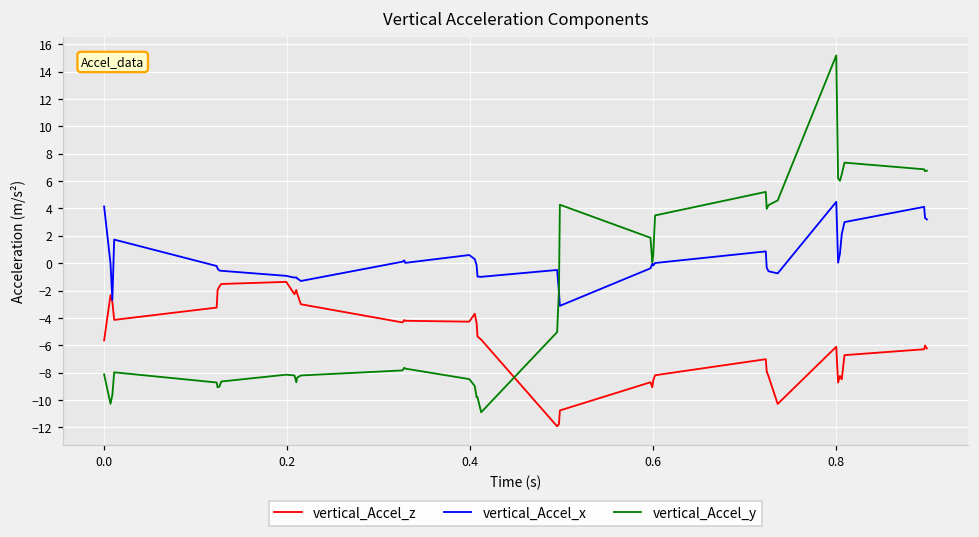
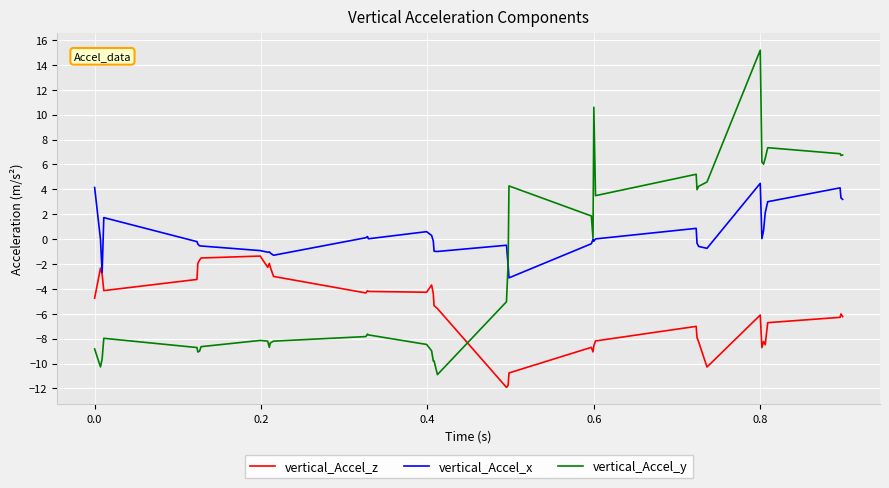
  {
    "vertical_Accel_z": {
-     "0.0": -5.6,
+     "0.0": -4.7,
      "0.6": -8.6,
      "0.8": -6.1
    },
    "vertical_Accel_x": {
      "0.0": 4.1,
      "0.6": -0.2,
      "0.8": 4.5
    },
    "vertical_Accel_y": {
-     "0.0": -8.1,
-     "0.6": 0.6,
+     "0.0": -8.8,
+     "0.6": 10.6,
      "0.8": 15.2
    }
  }
